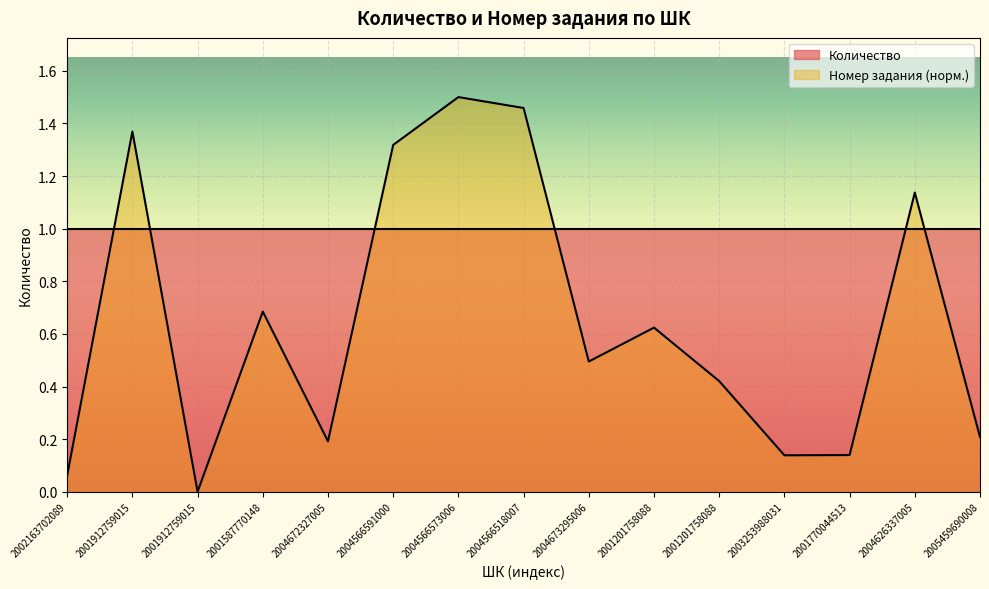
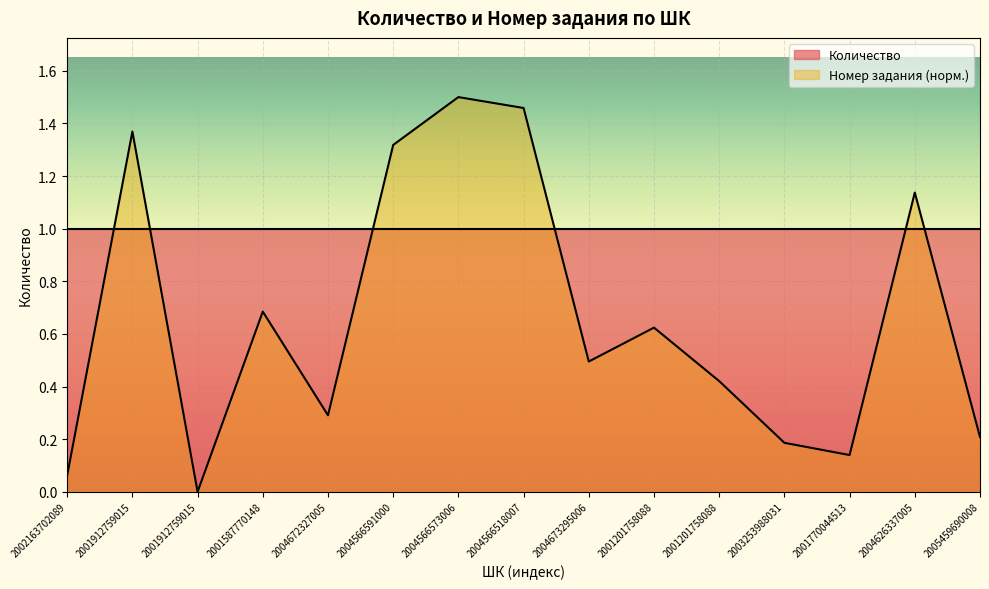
  {
    "Количество": {
      "2002163702089": 1.00,
      "2001587770148": 1.00,
      "2004672327005": 1.00,
      "2004566591000": 1.00,
      "2004566573006": 1.00,
      "2004566518007": 1.00,
      "2004673295006": 1.00,
      "2003253988031": 1.00,
      "2001770044513": 1.00,
      "2004626337005": 1.00,
      "2005459690008": 1.00
    },
    "Номер задания (норм.)": {
      "2002163702089": 0.06,
      "2001587770148": 0.68,
-     "2004672327005": 0.19,
+     "2004672327005": 0.29,
      "2004566591000": 1.32,
      "2004566573006": 1.50,
      "2004566518007": 1.46,
      "2004673295006": 0.50,
-     "2003253988031": 0.14,
+     "2003253988031": 0.19,
      "2001770044513": 0.14,
      "2004626337005": 1.14,
      "2005459690008": 0.21
    }
  }
